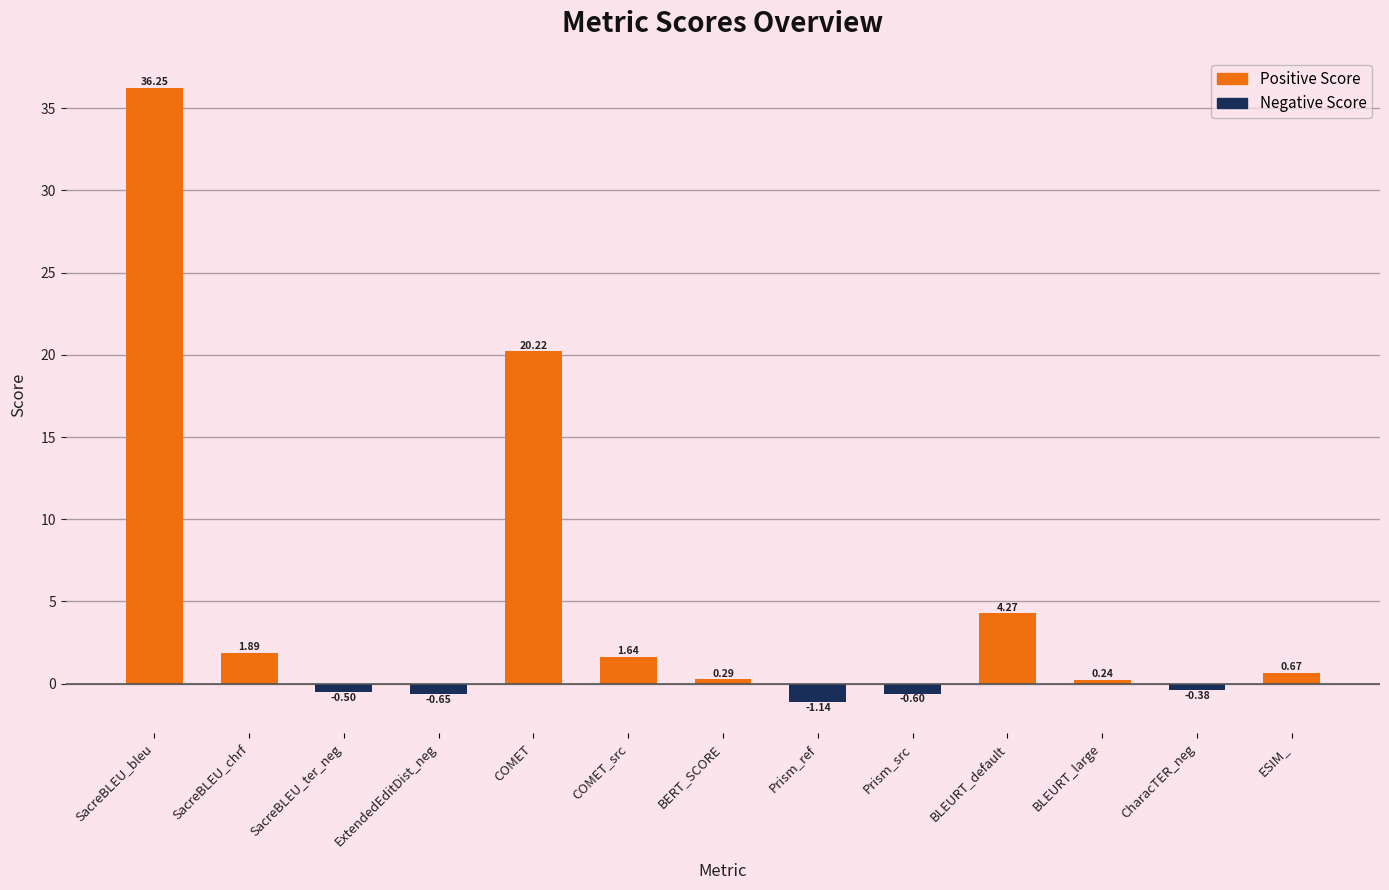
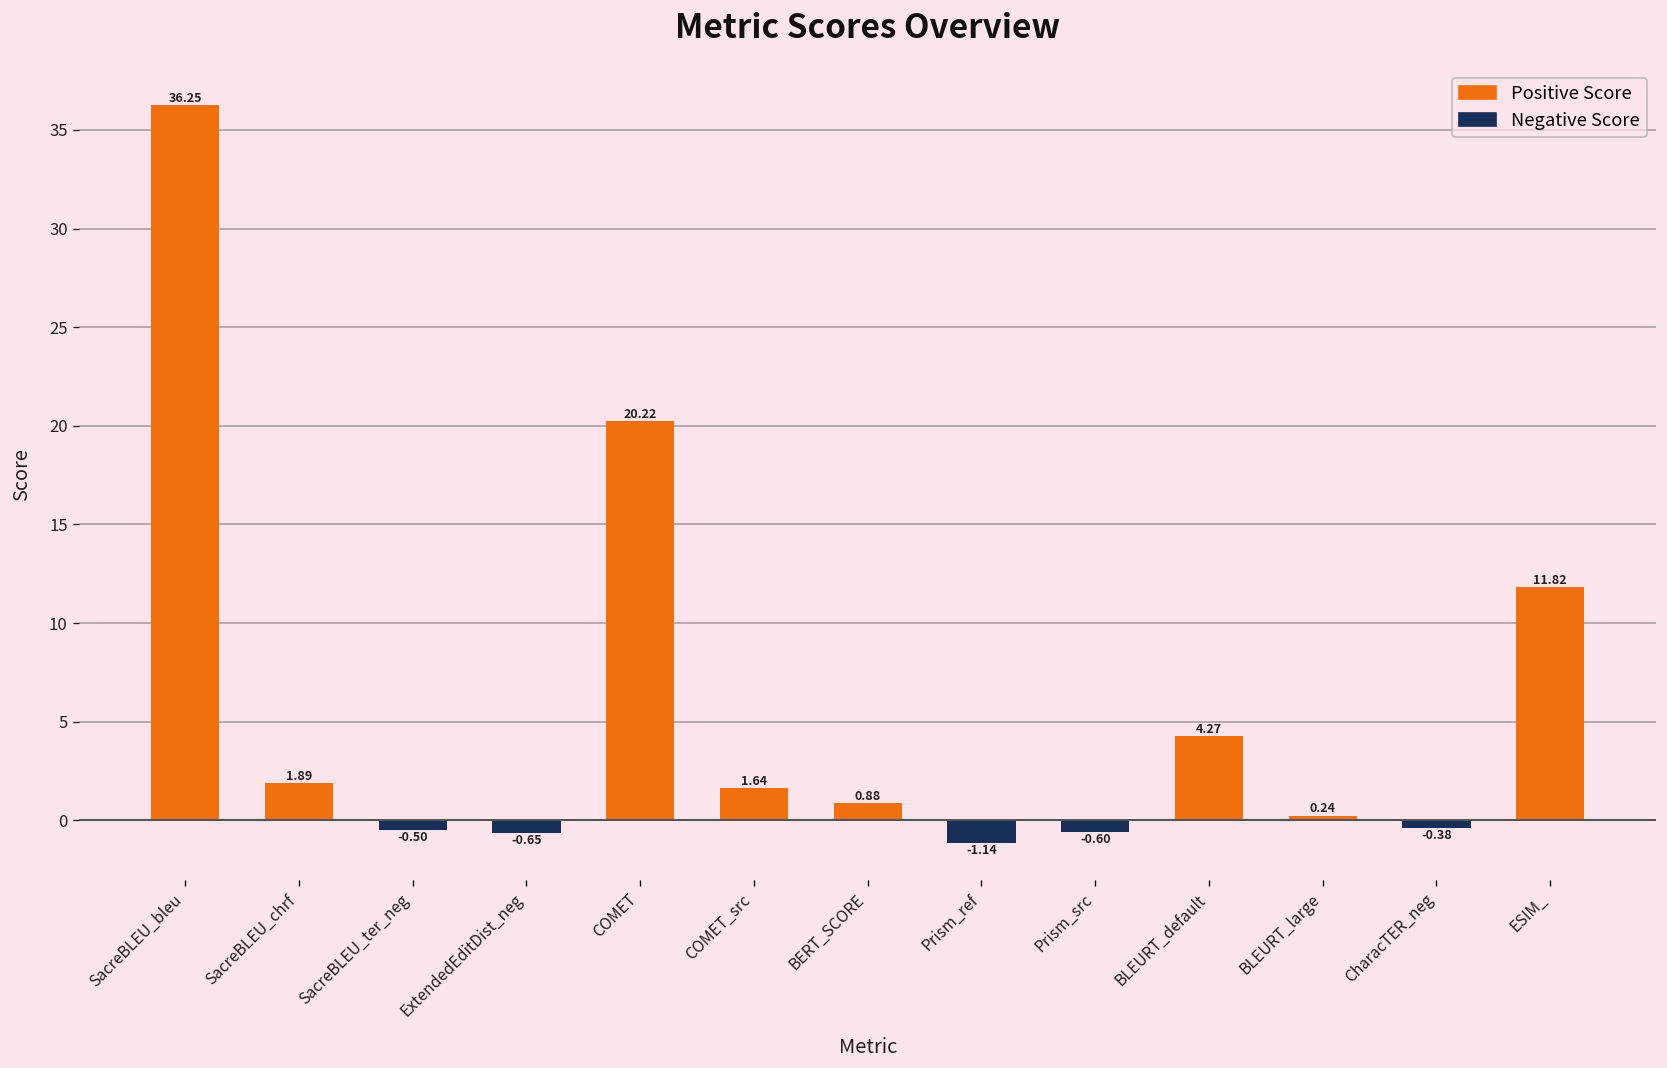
  {
    "SacreBLEU_bleu": 36.25,
    "SacreBLEU_chrf": 1.89,
    "SacreBLEU_ter_neg": -0.50,
    "ExtendedEditDist_neg": -0.65,
    "COMET": 20.22,
    "COMET_src": 1.64,
-   "BERT_SCORE": 0.29,
+   "BERT_SCORE": 0.88,
    "Prism_ref": -1.14,
    "Prism_src": -0.60,
    "BLEURT_default": 4.27,
    "BLEURT_large": 0.24,
    "CharacTER_neg": -0.38,
-   "ESIM_": 0.67
+   "ESIM_": 11.82
  }
